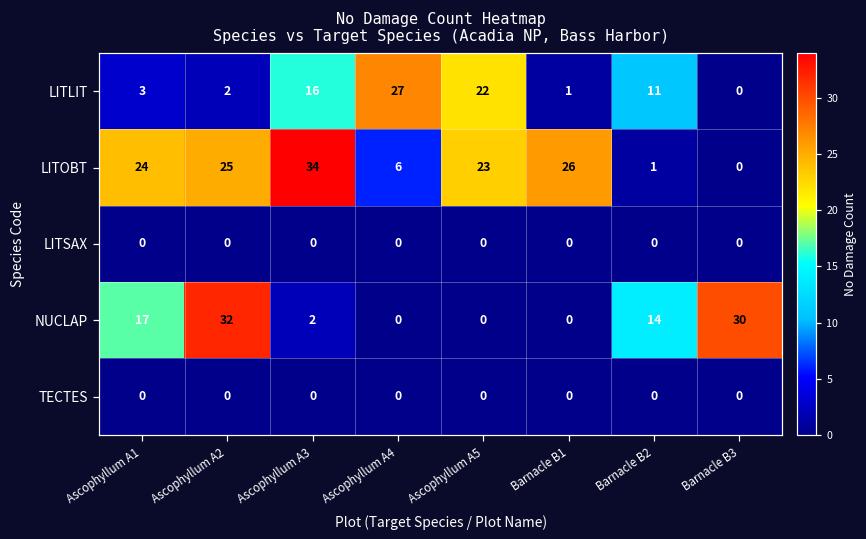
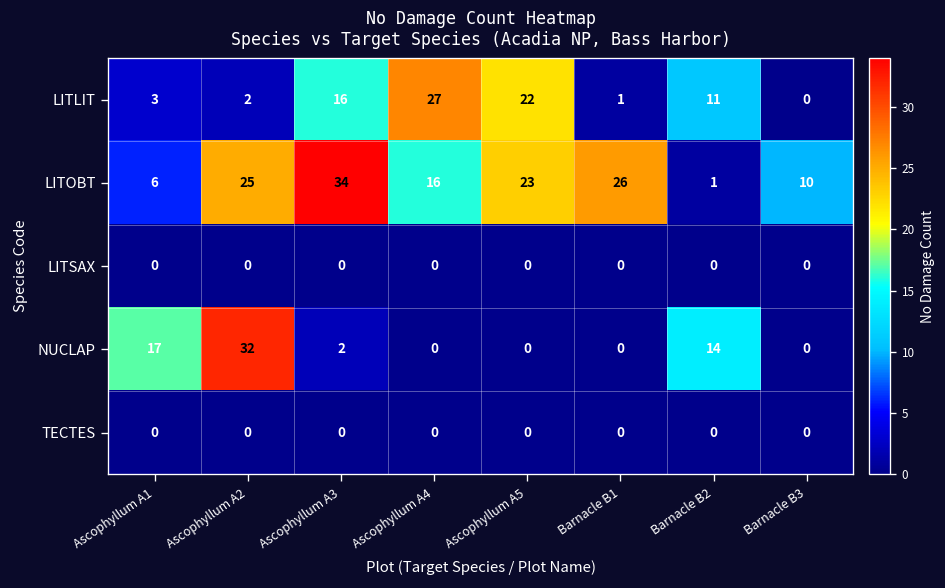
  {
    "LITLIT": {
      "Ascophyllum A1": 3,
      "Ascophyllum A2": 2,
      "Ascophyllum A3": 16,
      "Ascophyllum A4": 27,
      "Ascophyllum A5": 22,
      "Barnacle B1": 1,
      "Barnacle B2": 11,
      "Barnacle B3": 0
    },
    "LITOBT": {
-     "Ascophyllum A1": 24,
+     "Ascophyllum A1": 6,
      "Ascophyllum A2": 25,
      "Ascophyllum A3": 34,
-     "Ascophyllum A4": 6,
+     "Ascophyllum A4": 16,
      "Ascophyllum A5": 23,
      "Barnacle B1": 26,
      "Barnacle B2": 1,
-     "Barnacle B3": 0
+     "Barnacle B3": 10
    },
    "LITSAX": {
      "Ascophyllum A1": 0,
      "Ascophyllum A2": 0,
      "Ascophyllum A3": 0,
      "Ascophyllum A4": 0,
      "Ascophyllum A5": 0,
      "Barnacle B1": 0,
      "Barnacle B2": 0,
      "Barnacle B3": 0
    },
    "NUCLAP": {
      "Ascophyllum A1": 17,
      "Ascophyllum A2": 32,
      "Ascophyllum A3": 2,
      "Ascophyllum A4": 0,
      "Ascophyllum A5": 0,
      "Barnacle B1": 0,
      "Barnacle B2": 14,
-     "Barnacle B3": 30
+     "Barnacle B3": 0
    },
    "TECTES": {
      "Ascophyllum A1": 0,
      "Ascophyllum A2": 0,
      "Ascophyllum A3": 0,
      "Ascophyllum A4": 0,
      "Ascophyllum A5": 0,
      "Barnacle B1": 0,
      "Barnacle B2": 0,
      "Barnacle B3": 0
    }
  }
